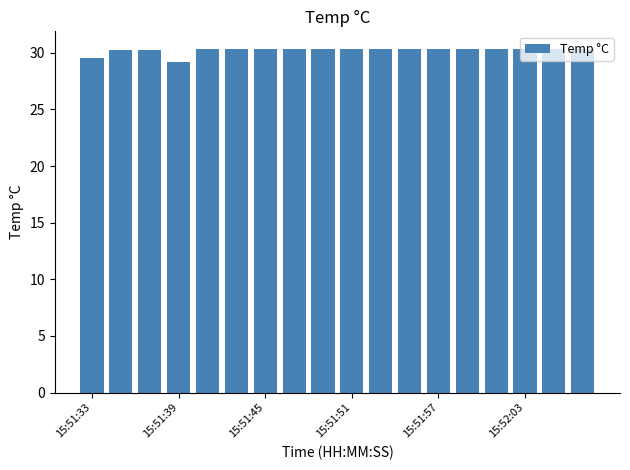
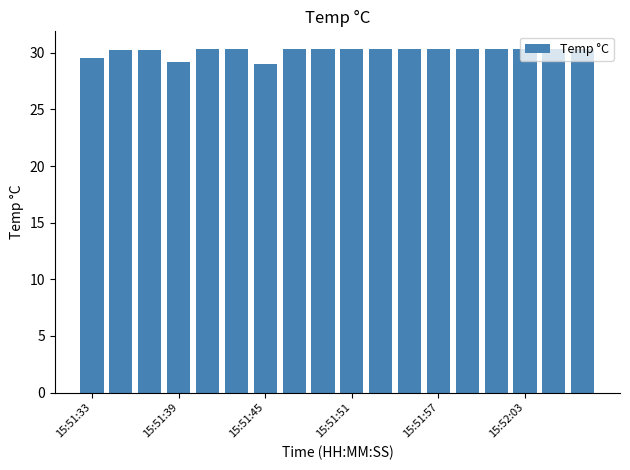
  {
    "15:51:33": 29.6,
    "15:51:39": 29.2,
-   "15:51:45": 30.3,
+   "15:51:45": 29.0,
    "15:51:51": 30.3,
    "15:51:57": 30.3
  }
